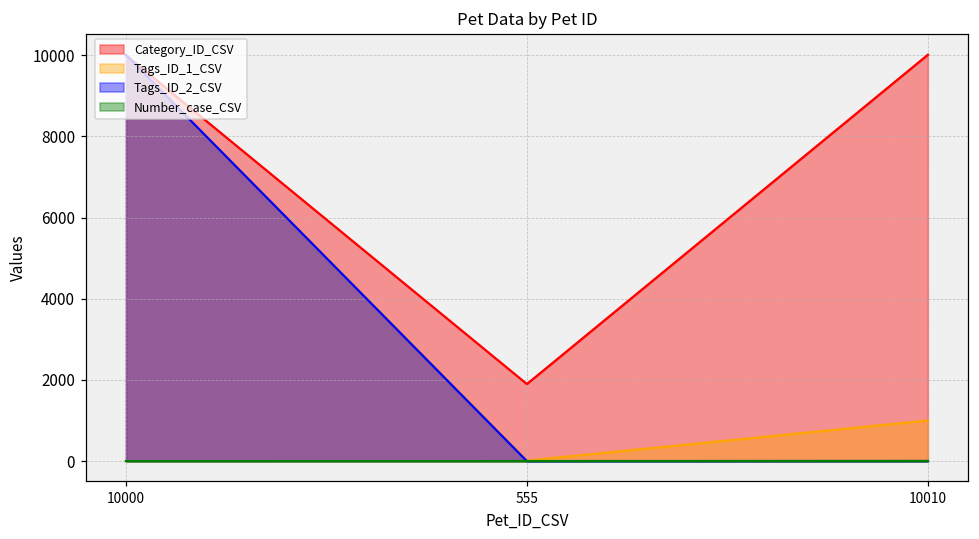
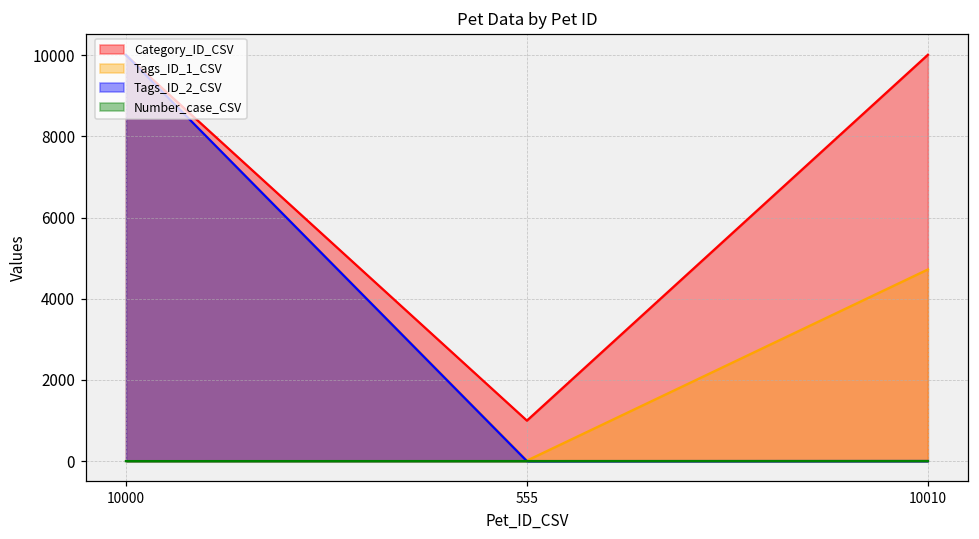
  {
    "Category_ID_CSV": {
-     "555": 1900,
+     "555": 1000,
      "10010": 10000
    },
    "Tags_ID_1_CSV": {
-     "10010": 1000
+     "10010": 4700
    },
    "Number_case_CSV": {
      "10000": 0
    }
  }
